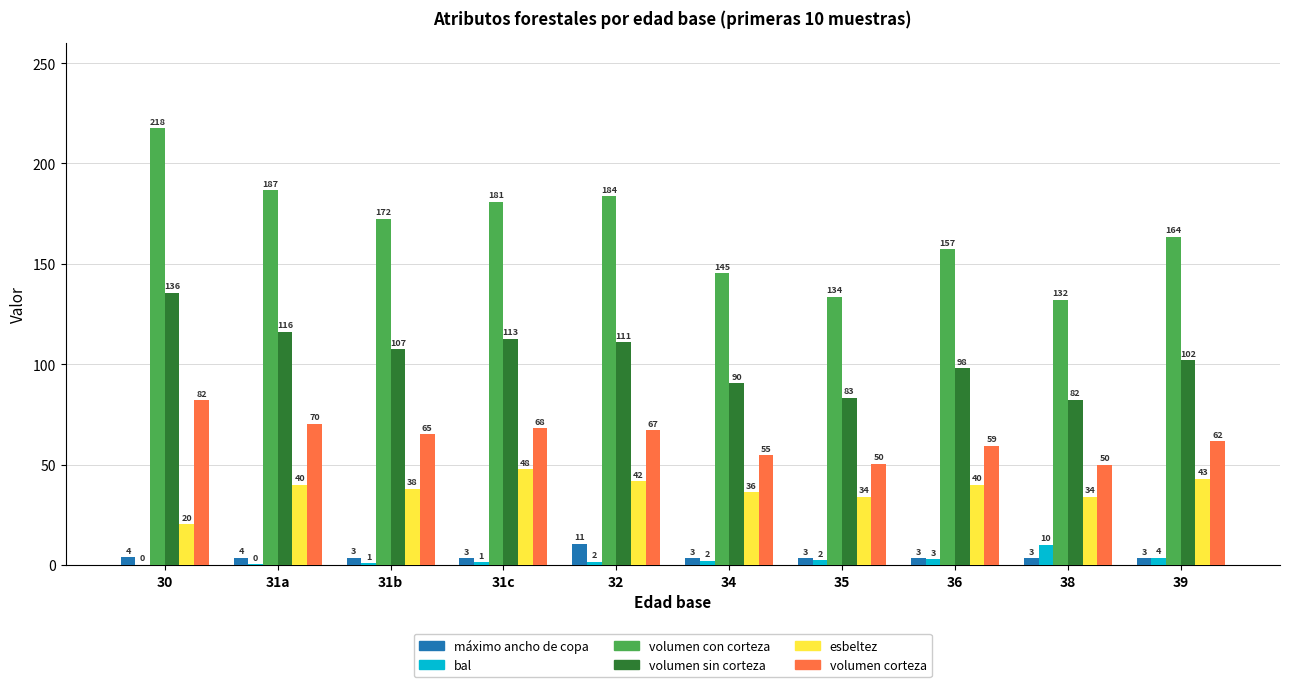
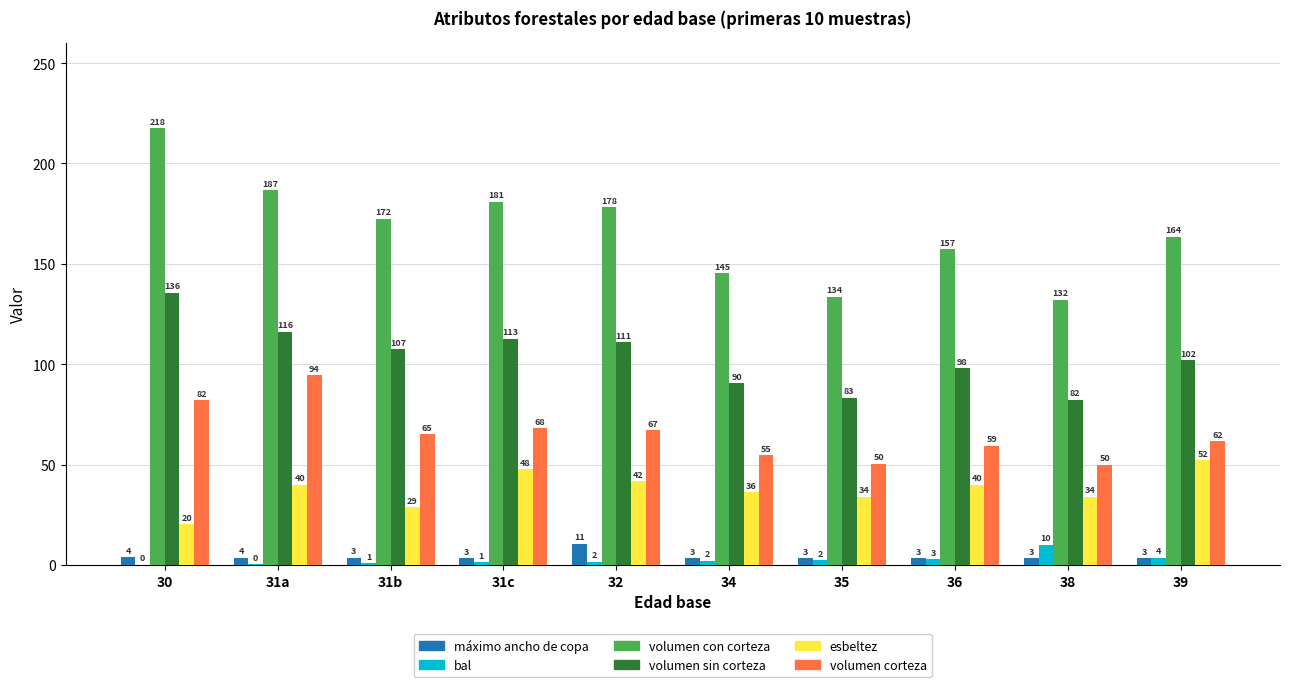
  {
    "máximo ancho de copa": {
      "30": 4,
      "31a": 4,
      "31b": 3,
      "31c": 3,
      "32": 11,
      "34": 3,
      "35": 3,
      "36": 3,
      "38": 3,
      "39": 3
    },
    "bal": {
      "30": 0,
      "31a": 0,
      "31b": 1,
      "31c": 1,
      "32": 2,
      "34": 2,
      "35": 2,
      "36": 3,
      "38": 10,
      "39": 4
    },
    "volumen con corteza": {
      "30": 218,
      "31a": 187,
      "31b": 172,
      "31c": 181,
-     "32": 184,
+     "32": 178,
      "34": 145,
      "35": 134,
      "36": 157,
      "38": 132,
      "39": 164
    },
    "volumen sin corteza": {
      "30": 136,
      "31a": 116,
      "31b": 107,
      "31c": 113,
      "32": 111,
      "34": 90,
      "35": 83,
      "36": 98,
      "38": 82,
      "39": 102
    },
    "esbeltez": {
      "30": 20,
      "31a": 40,
-     "31b": 38,
+     "31b": 29,
      "31c": 48,
      "32": 42,
      "34": 36,
      "35": 34,
      "36": 40,
      "38": 34,
-     "39": 43
+     "39": 52
    },
    "volumen corteza": {
      "30": 82,
-     "31a": 70,
+     "31a": 94,
      "31b": 65,
      "31c": 68,
      "32": 67,
      "34": 55,
      "35": 50,
      "36": 59,
      "38": 50,
      "39": 62
    }
  }
